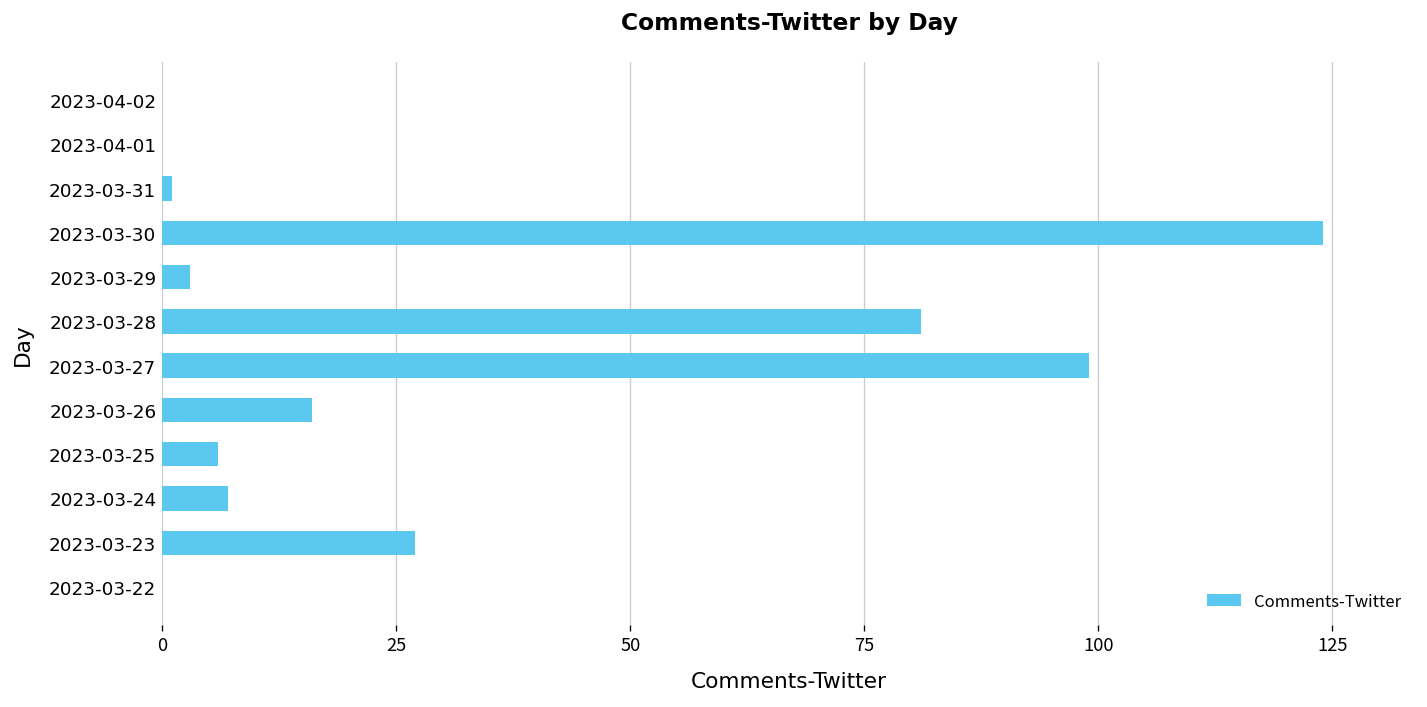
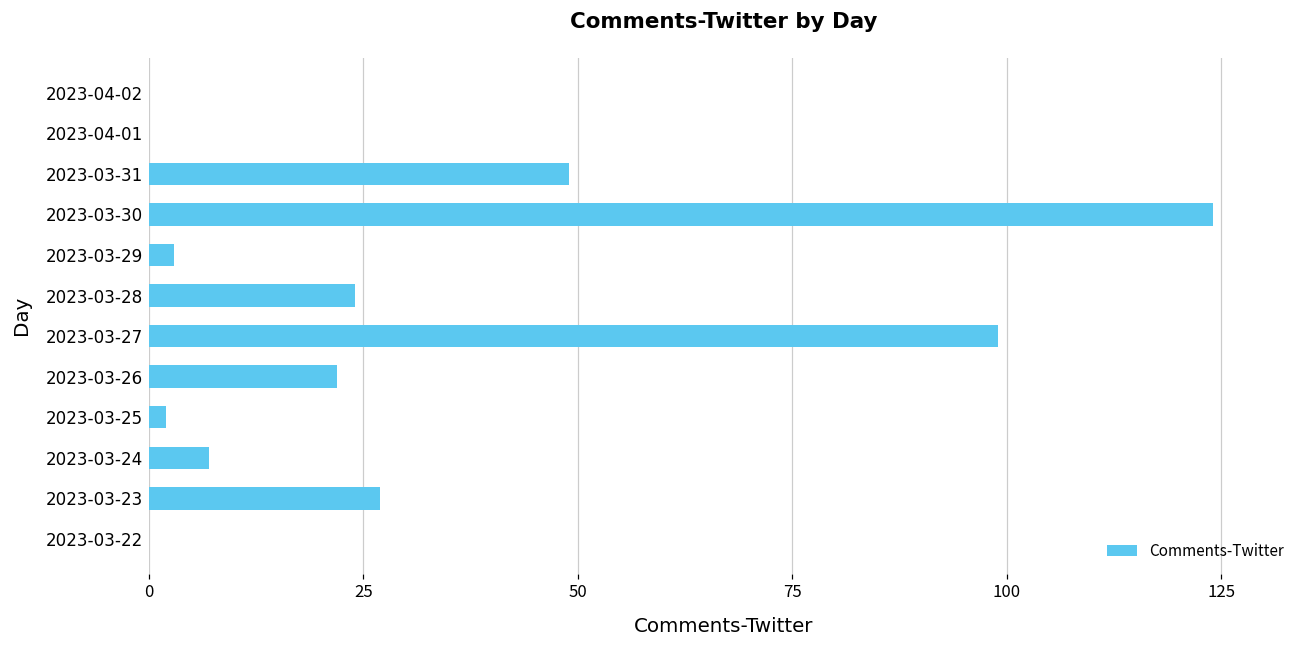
  {
    "2023-04-02": 0,
    "2023-04-01": 0,
-   "2023-03-31": 1,
+   "2023-03-31": 49,
    "2023-03-30": 124,
    "2023-03-29": 3,
-   "2023-03-28": 81,
+   "2023-03-28": 24,
    "2023-03-27": 99,
-   "2023-03-26": 16,
-   "2023-03-25": 6,
+   "2023-03-26": 22,
+   "2023-03-25": 2,
    "2023-03-24": 7,
    "2023-03-23": 27,
    "2023-03-22": 0
  }
